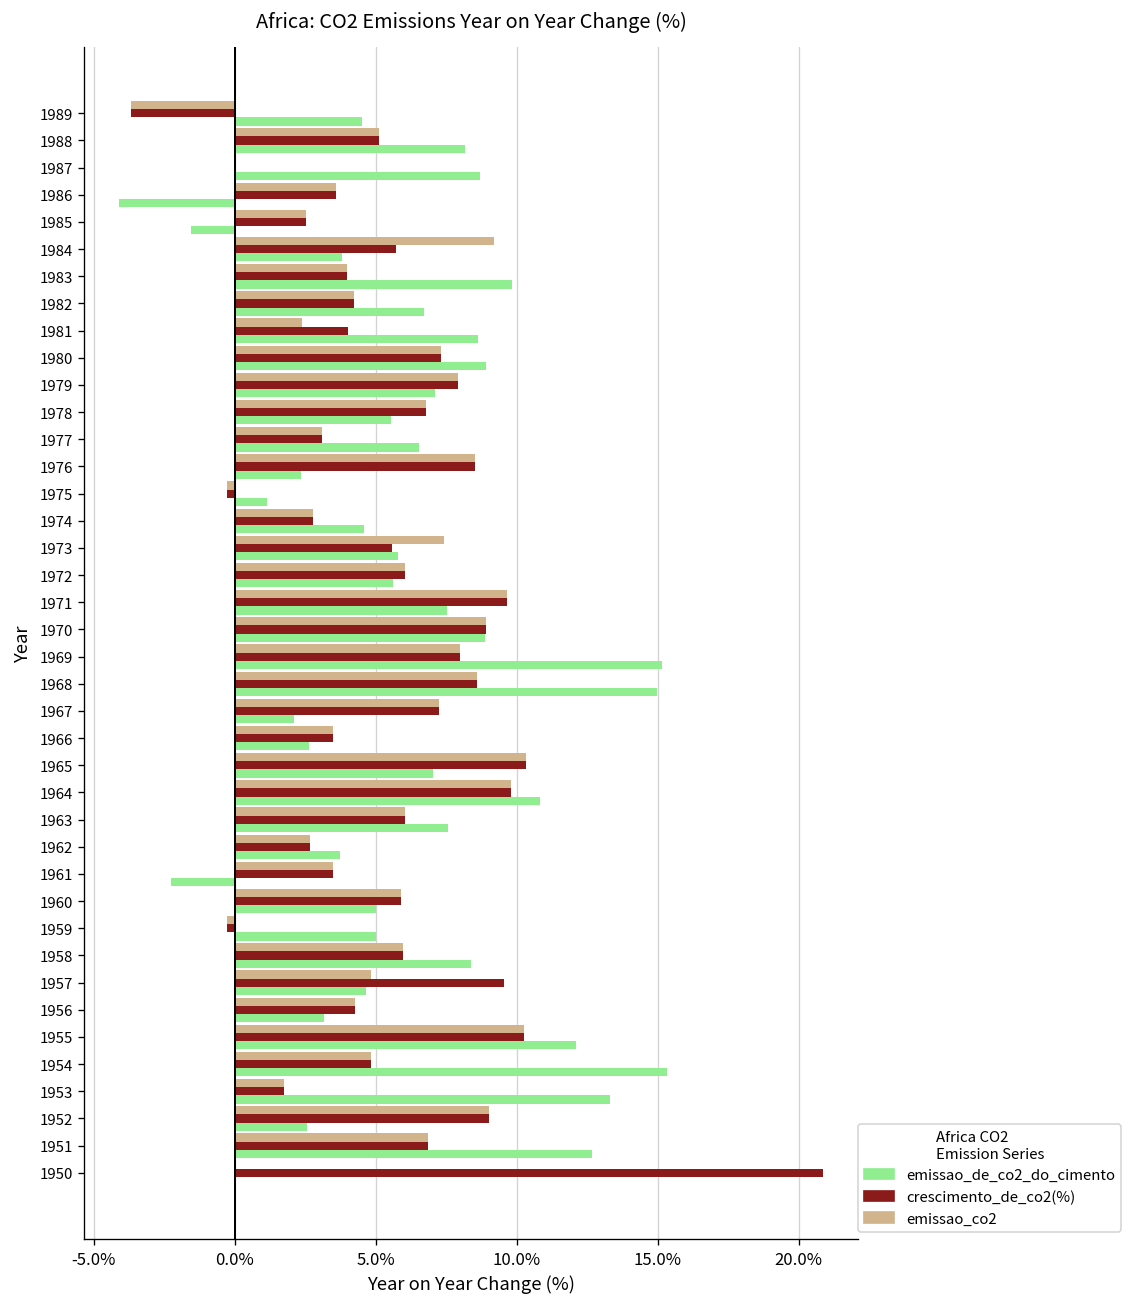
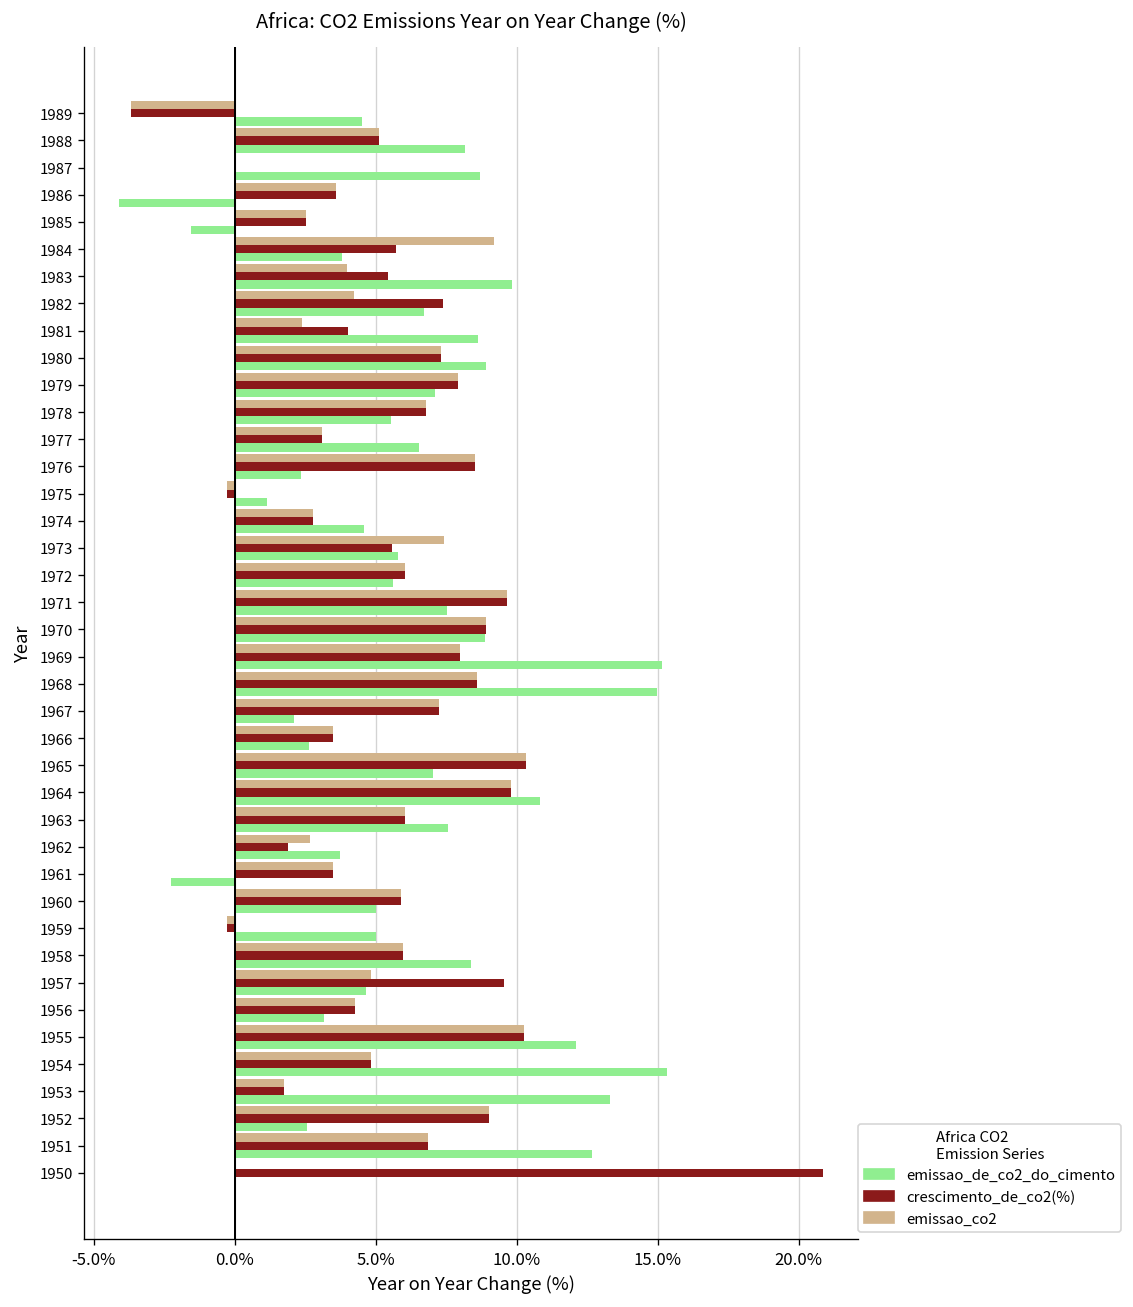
  {
    "emissao_co2": {
      "1989": "-3.7%",
      "1988": "5.1%",
      "1986": "3.6%",
      "1985": "2.5%",
      "1984": "9.2%",
      "1983": "4.0%",
      "1982": "4.2%",
      "1981": "2.4%",
      "1980": "7.3%",
      "1979": "7.9%",
      "1978": "6.8%",
      "1977": "3.1%",
      "1976": "8.5%",
      "1975": "-0.3%",
      "1974": "2.8%",
      "1973": "7.4%",
      "1972": "6.0%",
      "1971": "9.7%",
      "1970": "8.9%",
      "1969": "8.0%",
      "1968": "8.6%",
      "1967": "7.2%",
      "1966": "3.5%",
      "1965": "10.3%",
      "1964": "9.8%",
      "1963": "6.0%",
      "1962": "2.7%",
      "1961": "3.5%",
      "1960": "5.9%",
      "1959": "-0.3%",
      "1958": "6.0%",
      "1957": "4.8%",
      "1956": "4.3%",
      "1955": "10.2%",
      "1954": "4.8%",
      "1953": "1.8%",
      "1952": "9.0%",
      "1951": "6.9%",
      "1950": "0.0%"
    },
    "crescimento_de_co2(%)": {
      "1989": "-3.7%",
      "1988": "5.1%",
      "1986": "3.6%",
      "1985": "2.5%",
      "1984": "5.7%",
-     "1983": "4.0%",
-     "1982": "4.2%",
+     "1983": "5.4%",
+     "1982": "7.4%",
      "1981": "4.0%",
      "1980": "7.3%",
      "1979": "7.9%",
      "1978": "6.8%",
      "1977": "3.1%",
      "1976": "8.5%",
      "1975": "-0.3%",
      "1974": "2.8%",
      "1973": "5.6%",
      "1972": "6.0%",
      "1971": "9.7%",
      "1970": "8.9%",
      "1969": "8.0%",
      "1968": "8.6%",
      "1967": "7.2%",
      "1966": "3.5%",
      "1965": "10.3%",
      "1964": "9.8%",
      "1963": "6.0%",
-     "1962": "2.7%",
+     "1962": "1.9%",
      "1961": "3.5%",
      "1960": "5.9%",
      "1959": "-0.3%",
      "1958": "6.0%",
      "1957": "9.6%",
      "1956": "4.3%",
      "1955": "10.2%",
      "1954": "4.8%",
      "1953": "1.8%",
      "1952": "9.0%",
      "1951": "6.9%",
      "1950": "20.9%"
    },
    "emissao_de_co2_do_cimento": {
      "1989": "4.5%",
      "1988": "8.2%",
      "1987": "8.7%",
      "1986": "-4.1%",
      "1985": "-1.5%",
      "1984": "3.8%",
      "1983": "9.8%",
      "1982": "6.7%",
      "1981": "8.6%",
      "1980": "8.9%",
      "1979": "7.1%",
      "1978": "5.5%",
      "1977": "6.5%",
      "1976": "2.4%",
      "1975": "1.2%",
      "1974": "4.6%",
      "1973": "5.8%",
      "1972": "5.6%",
      "1971": "7.5%",
      "1970": "8.9%",
      "1969": "15.1%",
      "1968": "15.0%",
      "1967": "2.1%",
      "1966": "2.6%",
      "1965": "7.0%",
      "1964": "10.8%",
      "1963": "7.6%",
      "1962": "3.7%",
      "1961": "-2.3%",
      "1960": "5.0%",
      "1959": "5.0%",
      "1958": "8.4%",
      "1957": "4.7%",
      "1956": "3.2%",
      "1955": "12.1%",
      "1954": "15.3%",
      "1953": "13.3%",
      "1952": "2.6%",
      "1951": "12.7%",
      "1950": "0.0%"
    }
  }
